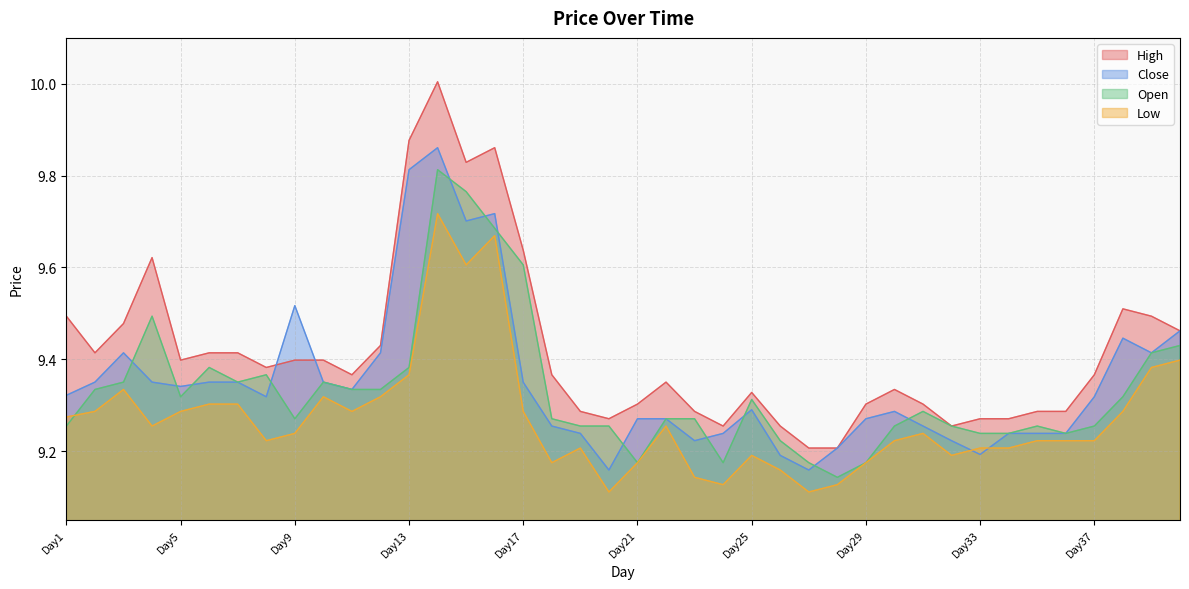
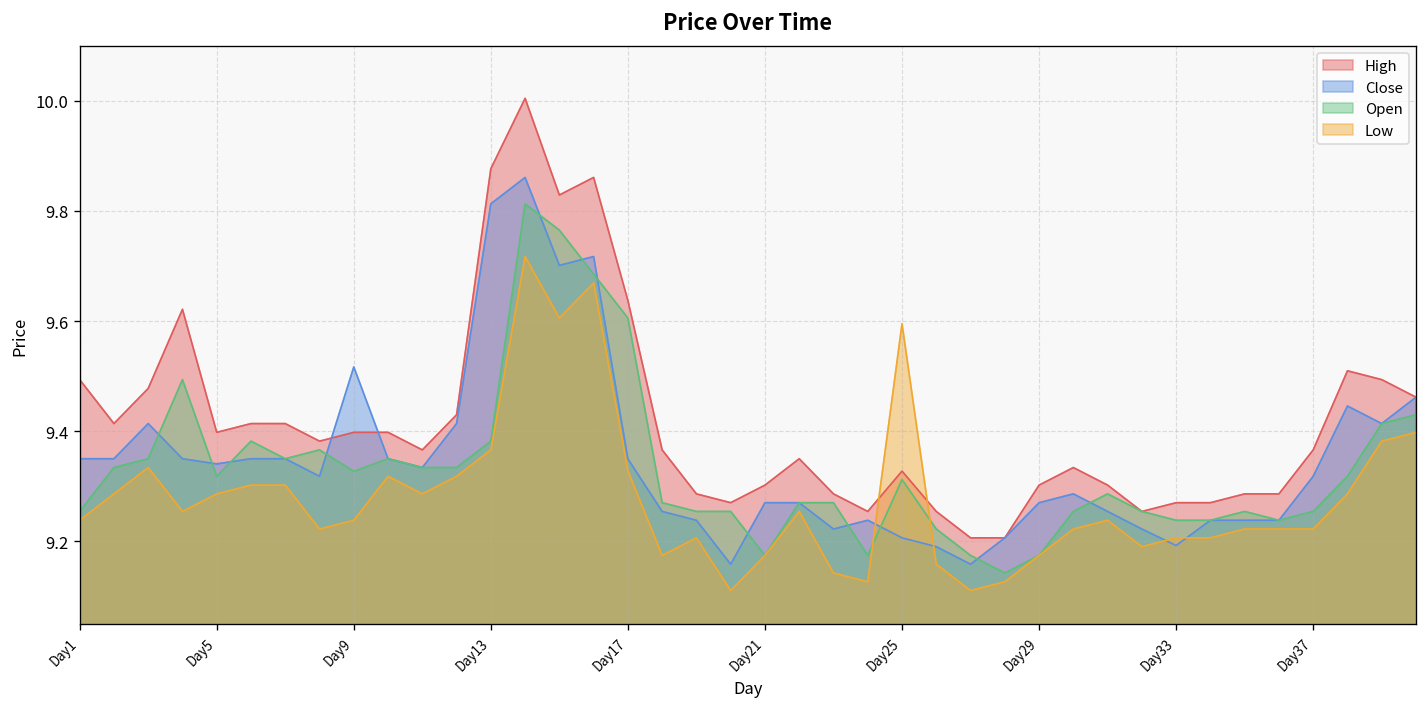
  {
    "High": {
      "Day1": 9.49,
      "Day5": 9.40,
      "Day9": 9.40,
      "Day13": 9.88,
      "Day17": 9.64,
      "Day21": 9.30,
      "Day25": 9.33,
      "Day29": 9.30,
      "Day33": 9.27,
      "Day37": 9.37
    },
    "Close": {
-     "Day1": 9.32,
+     "Day1": 9.35,
      "Day5": 9.34,
      "Day9": 9.52,
      "Day13": 9.81,
      "Day17": 9.35,
      "Day21": 9.27,
-     "Day25": 9.29,
+     "Day25": 9.21,
      "Day29": 9.27,
      "Day33": 9.19,
      "Day37": 9.32
    },
    "Open": {
      "Day1": 9.25,
      "Day5": 9.32,
-     "Day9": 9.27,
+     "Day9": 9.33,
      "Day13": 9.38,
      "Day17": 9.61,
      "Day25": 9.31,
      "Day33": 9.24,
      "Day37": 9.25
    },
    "Low": {
-     "Day1": 9.27,
+     "Day1": 9.24,
      "Day5": 9.29,
      "Day9": 9.24,
      "Day13": 9.37,
-     "Day17": 9.29,
-     "Day25": 9.19,
+     "Day17": 9.33,
+     "Day25": 9.60,
      "Day33": 9.21,
      "Day37": 9.22
    }
  }
